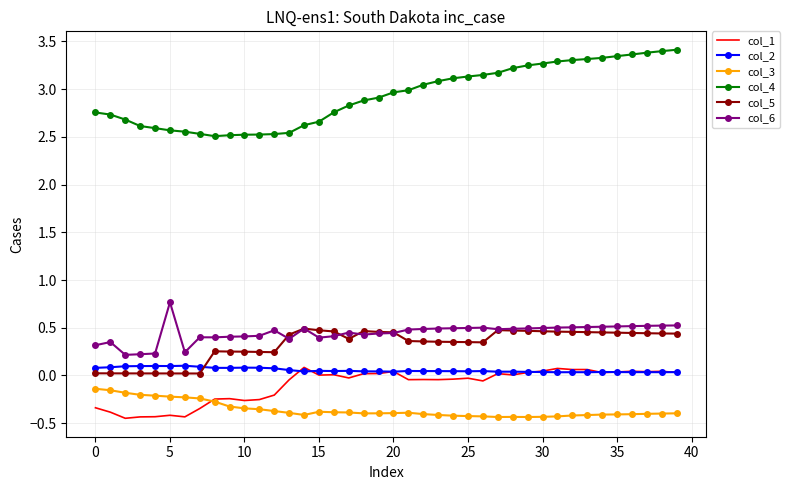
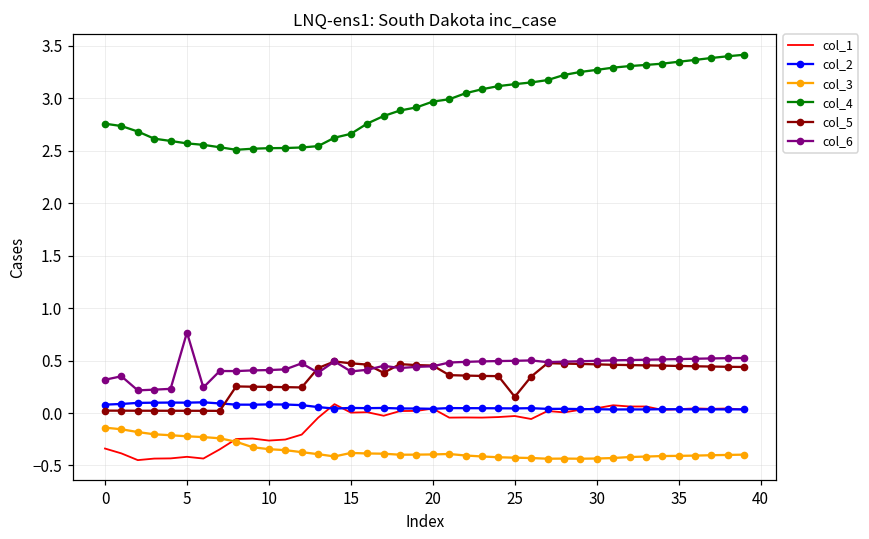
  {
    "col_1": {
      "0": -0.3,
      "5": -0.4,
      "10": -0.3,
      "15": 0.0,
      "25": 0.0
    },
    "col_2": {
      "0": 0.1,
      "5": 0.1,
      "10": 0.1,
      "15": 0.0,
      "25": 0.0
    },
    "col_3": {
      "0": -0.1,
      "5": -0.2,
      "10": -0.3,
      "15": -0.4,
      "20": -0.4,
      "25": -0.4,
      "30": -0.4,
      "35": -0.4
    },
    "col_4": {
      "0": 2.8,
      "5": 2.6,
      "10": 2.5,
      "15": 2.7,
      "20": 3.0,
      "25": 3.1,
      "30": 3.3,
      "35": 3.3
    },
    "col_5": {
      "0": 0.0,
      "5": 0.0,
      "10": 0.2,
      "15": 0.5,
-     "25": 0.3,
+     "25": 0.2,
      "30": 0.5,
      "35": 0.4
    },
    "col_6": {
      "0": 0.3,
      "5": 0.8,
      "10": 0.4,
      "15": 0.4,
      "25": 0.5,
      "30": 0.5,
      "35": 0.5
    }
  }
